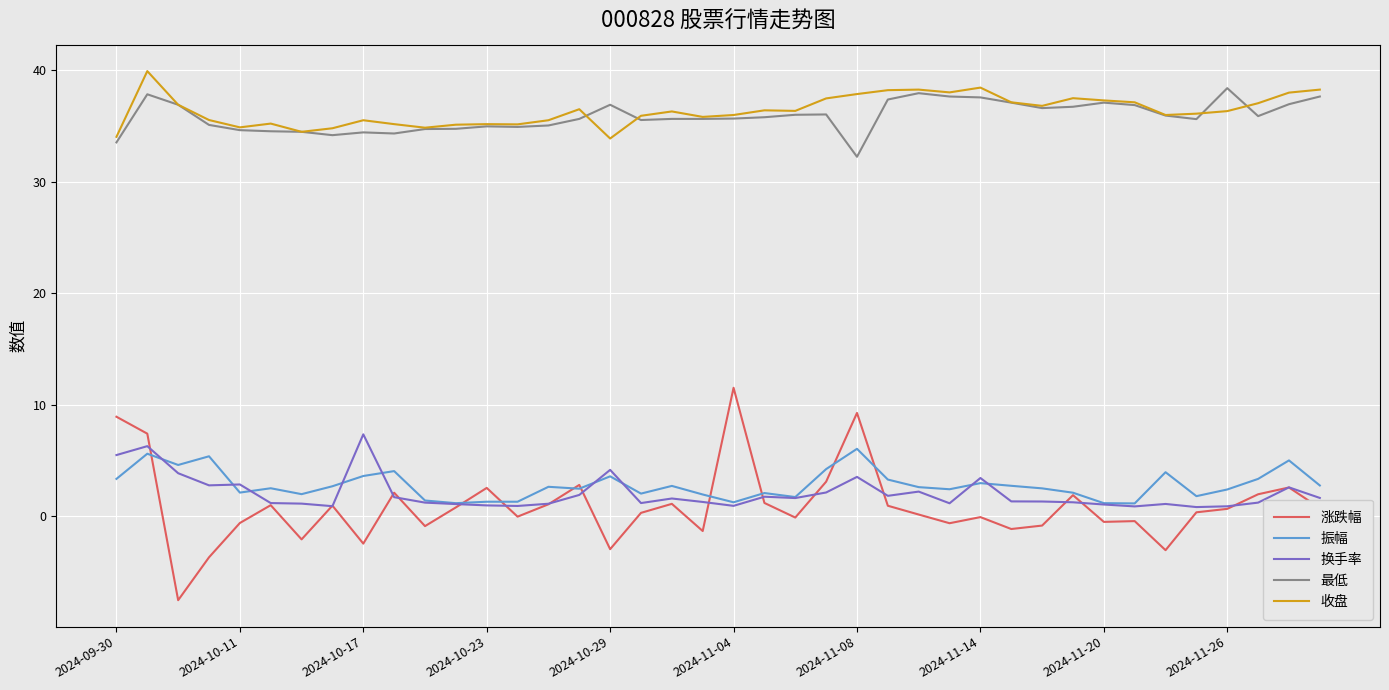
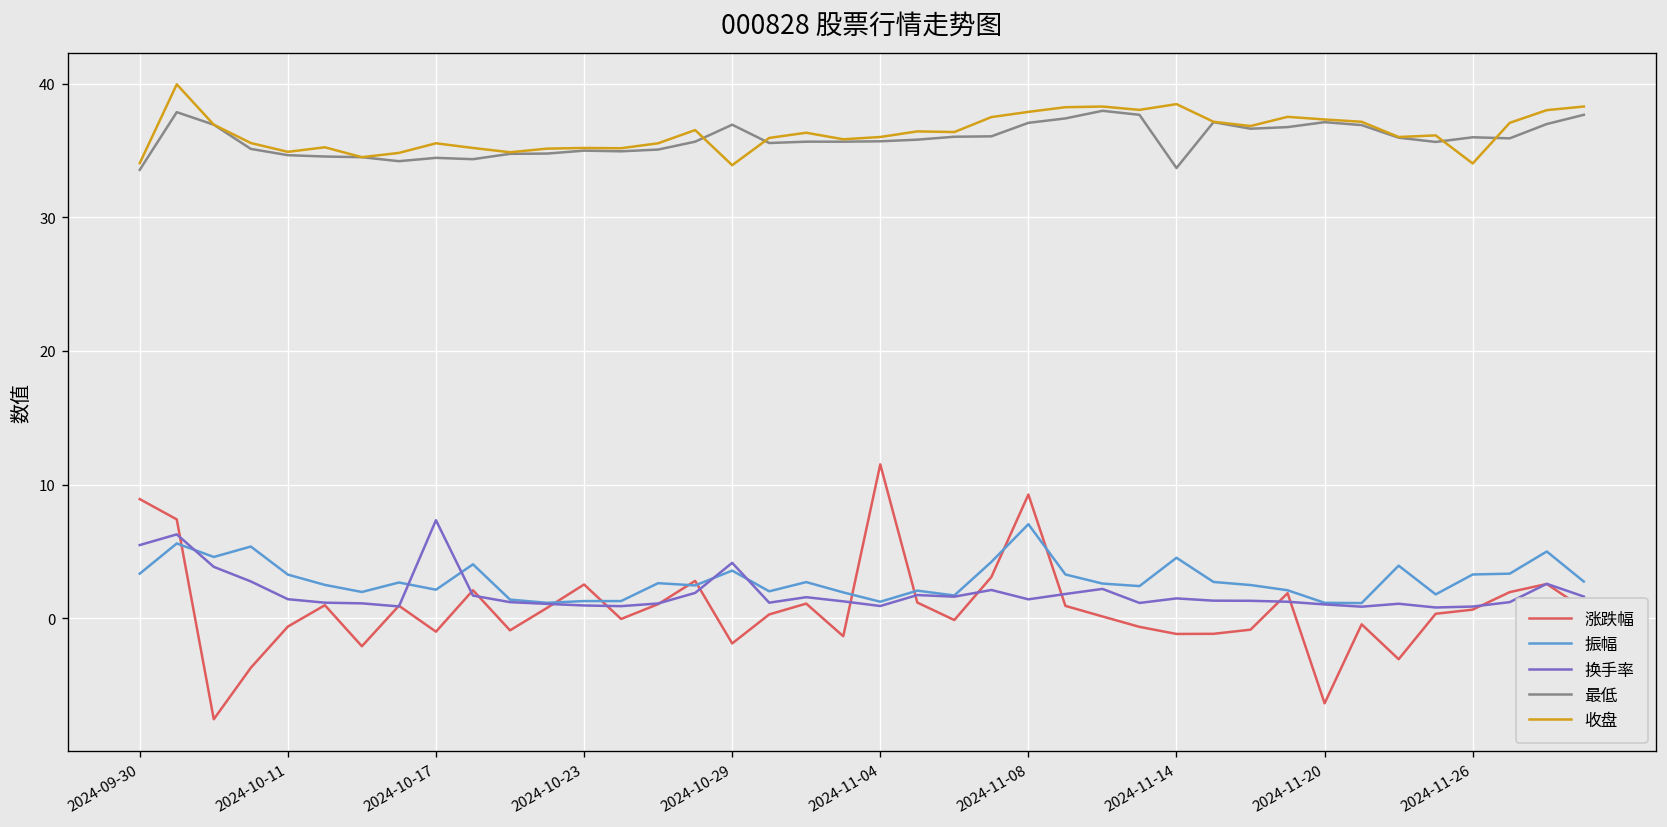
  {
    "涨跌幅": {
      "2024-09-30": 8.9,
      "2024-10-11": -0.6,
-     "2024-10-17": -2.5,
+     "2024-10-17": -1.0,
      "2024-10-23": 2.5,
-     "2024-10-29": -3.0,
+     "2024-10-29": -1.9,
      "2024-11-04": 11.5,
      "2024-11-08": 9.3,
-     "2024-11-14": -0.1,
-     "2024-11-20": -0.5,
+     "2024-11-14": -1.2,
+     "2024-11-20": -6.4,
      "2024-11-26": 0.6
    },
    "振幅": {
      "2024-09-30": 3.3,
-     "2024-10-11": 2.1,
-     "2024-10-17": 3.6,
+     "2024-10-11": 3.3,
+     "2024-10-17": 2.1,
      "2024-10-23": 1.3,
      "2024-10-29": 3.6,
      "2024-11-04": 1.2,
-     "2024-11-08": 6.0,
-     "2024-11-14": 3.0,
-     "2024-11-26": 2.4
+     "2024-11-08": 7.0,
+     "2024-11-14": 4.5,
+     "2024-11-26": 3.3
    },
    "换手率": {
      "2024-09-30": 5.5,
-     "2024-10-11": 2.8,
+     "2024-10-11": 1.4,
      "2024-10-17": 7.3,
      "2024-10-23": 1.0,
      "2024-10-29": 4.1,
      "2024-11-04": 0.9,
-     "2024-11-08": 3.5,
-     "2024-11-14": 3.4,
+     "2024-11-08": 1.4,
+     "2024-11-14": 1.5,
      "2024-11-26": 0.9
    },
    "最低": {
      "2024-09-30": 33.5,
      "2024-10-11": 34.6,
      "2024-10-17": 34.4,
      "2024-10-29": 36.9,
      "2024-11-04": 35.7,
-     "2024-11-08": 32.3,
-     "2024-11-14": 37.6,
-     "2024-11-26": 38.4
+     "2024-11-08": 37.1,
+     "2024-11-14": 33.7,
+     "2024-11-26": 36.0
    },
    "收盘": {
      "2024-09-30": 34.0,
      "2024-10-11": 34.9,
      "2024-10-17": 35.5,
      "2024-10-29": 33.9,
      "2024-11-04": 36.0,
      "2024-11-08": 37.9,
      "2024-11-14": 38.5,
-     "2024-11-26": 36.4
+     "2024-11-26": 34.0
    }
  }
